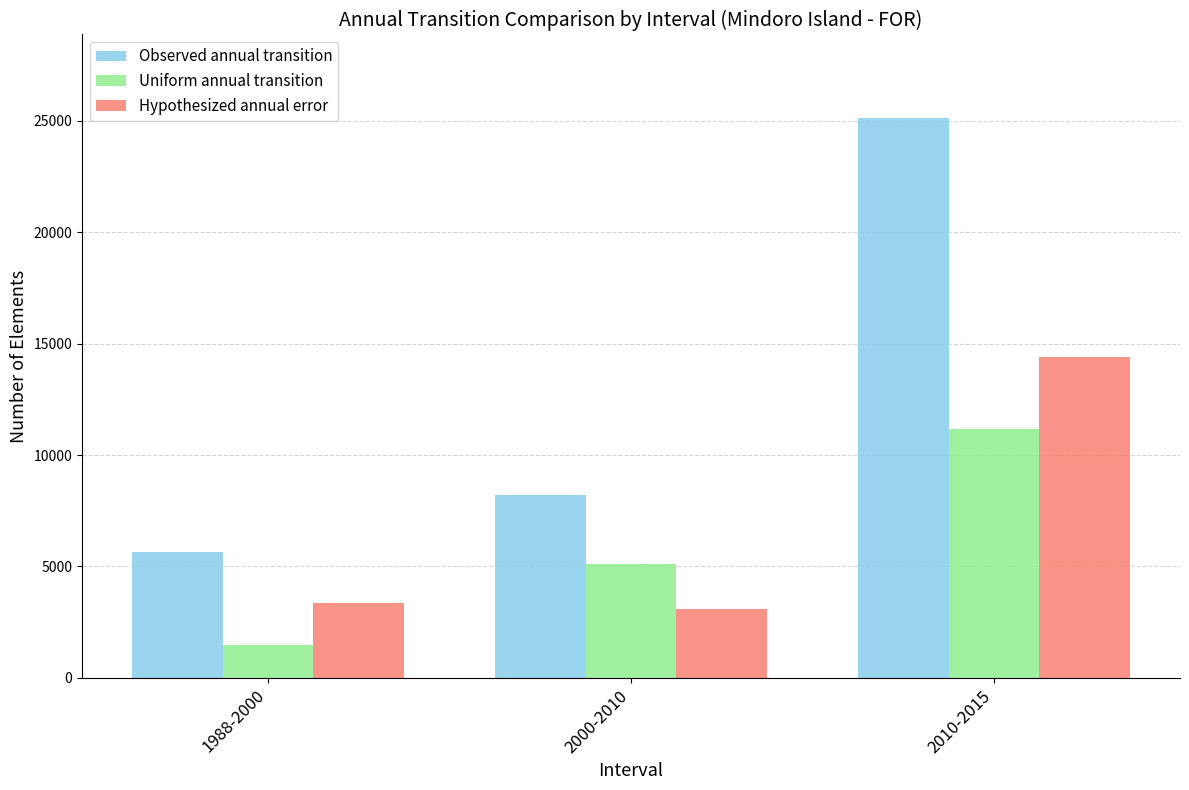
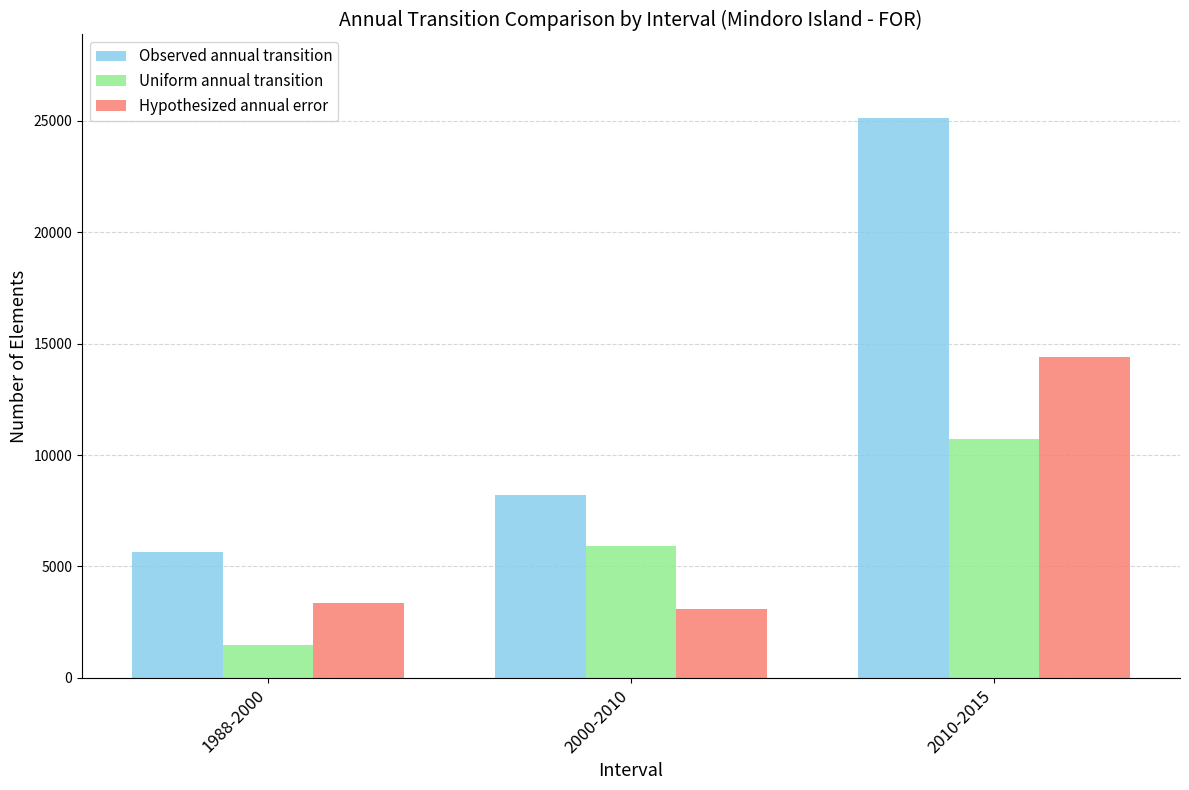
  {
    "Observed annual transition": {
      "1988-2000": 5700,
      "2000-2010": 8200,
      "2010-2015": 25100
    },
    "Uniform annual transition": {
      "1988-2000": 1500,
-     "2000-2010": 5100,
-     "2010-2015": 11200
+     "2000-2010": 5900,
+     "2010-2015": 10700
    },
    "Hypothesized annual error": {
      "1988-2000": 3400,
      "2000-2010": 3100,
      "2010-2015": 14400
    }
  }
